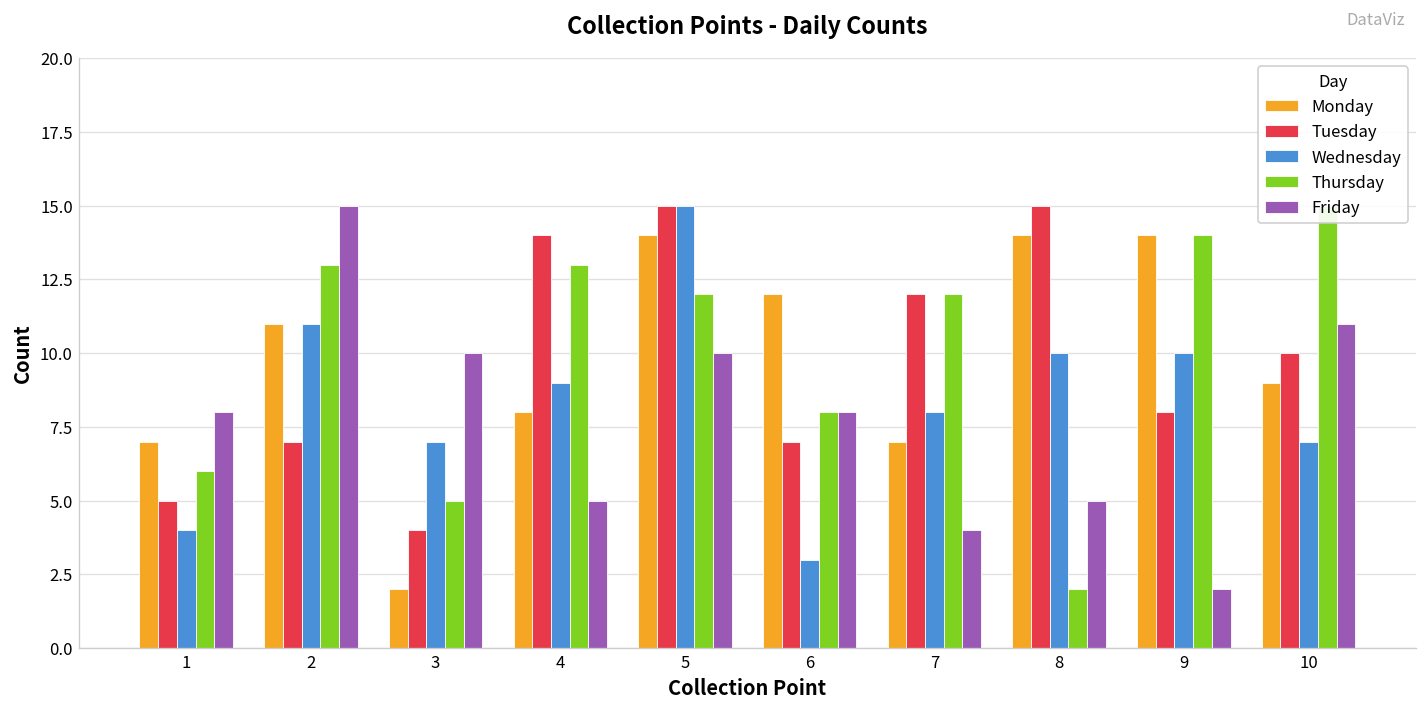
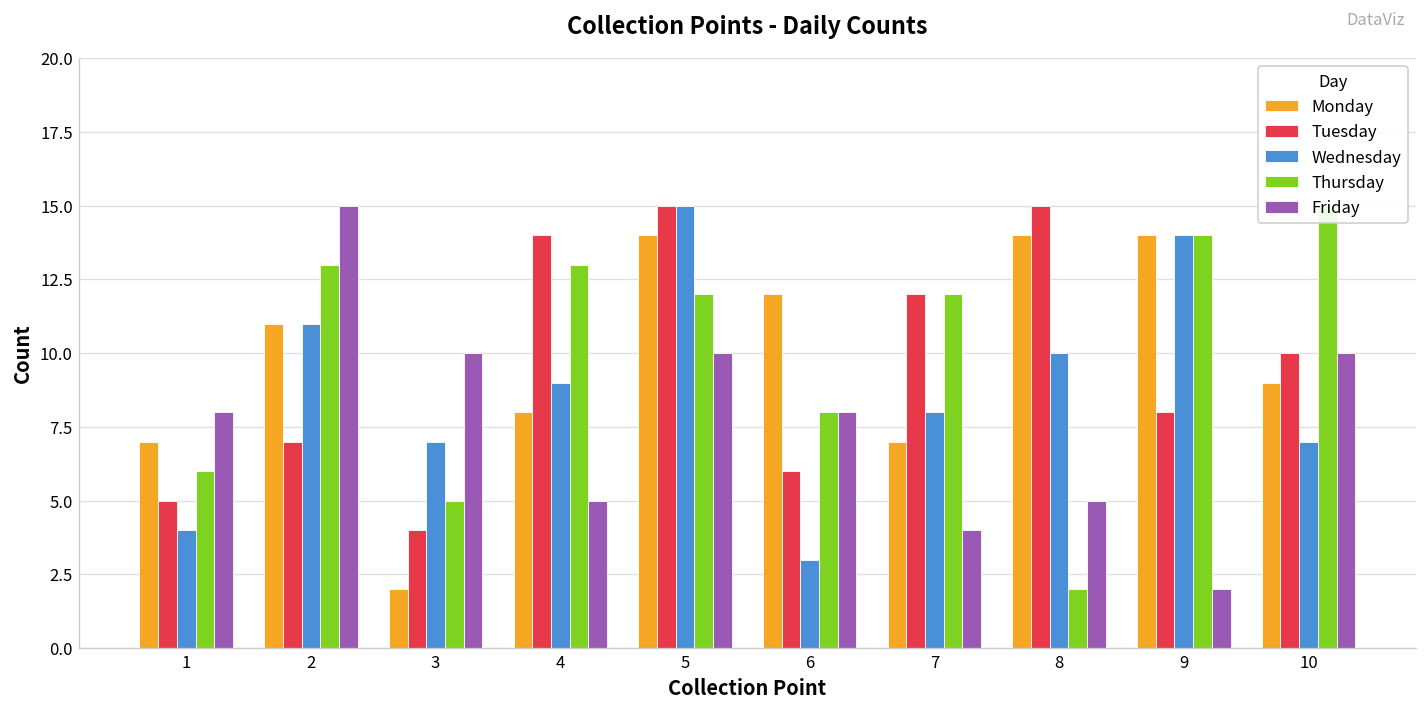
  {
    "Monday": {
      "1": 7,
      "2": 11,
      "3": 2,
      "4": 8,
      "5": 14,
      "6": 12,
      "7": 7,
      "8": 14,
      "9": 14,
      "10": 9
    },
    "Tuesday": {
      "1": 5,
      "2": 7,
      "3": 4,
      "4": 14,
      "5": 15,
-     "6": 7,
+     "6": 6,
      "7": 12,
      "8": 15,
      "9": 8,
      "10": 10
    },
    "Wednesday": {
      "1": 4,
      "2": 11,
      "3": 7,
      "4": 9,
      "5": 15,
      "6": 3,
      "7": 8,
      "8": 10,
-     "9": 10,
+     "9": 14,
      "10": 7
    },
    "Thursday": {
      "1": 6,
      "2": 13,
      "3": 5,
      "4": 13,
      "5": 12,
      "6": 8,
      "7": 12,
      "8": 2,
      "9": 14
    },
    "Friday": {
      "1": 8,
      "2": 15,
      "3": 10,
      "4": 5,
      "5": 10,
      "6": 8,
      "7": 4,
      "8": 5,
      "9": 2,
-     "10": 11
+     "10": 10
    }
  }
